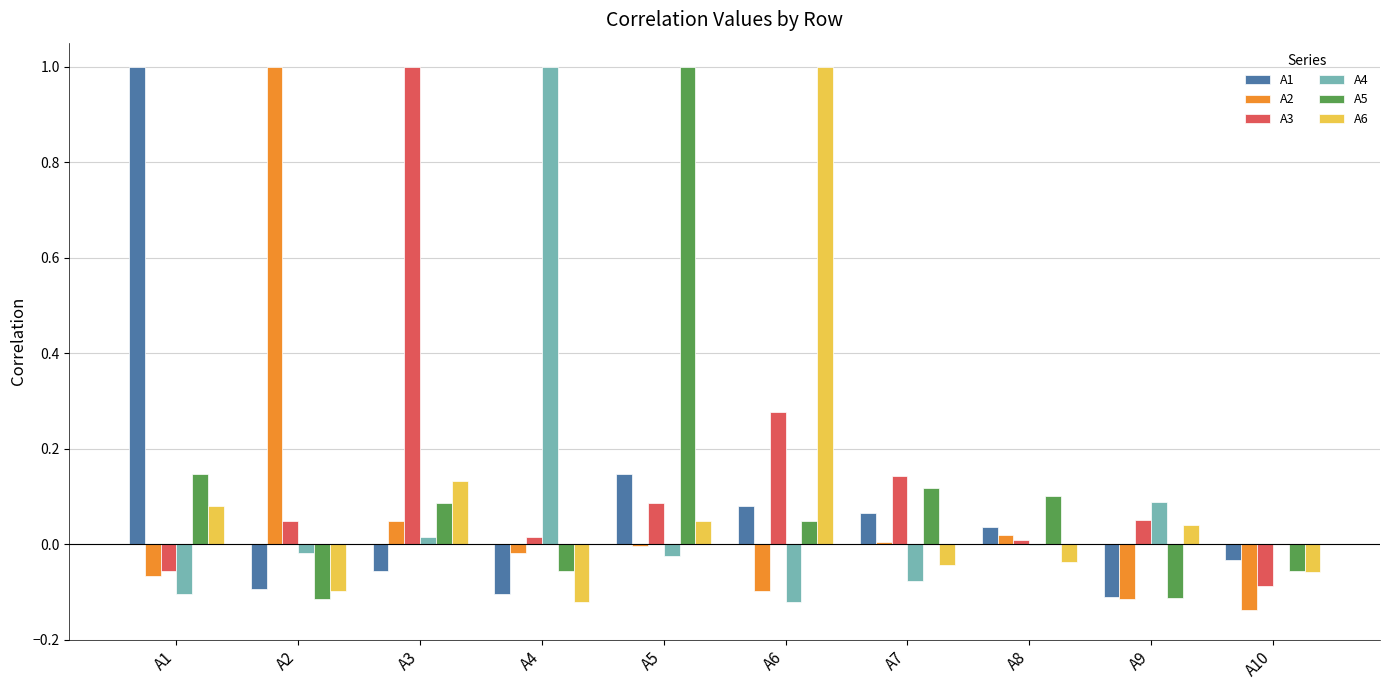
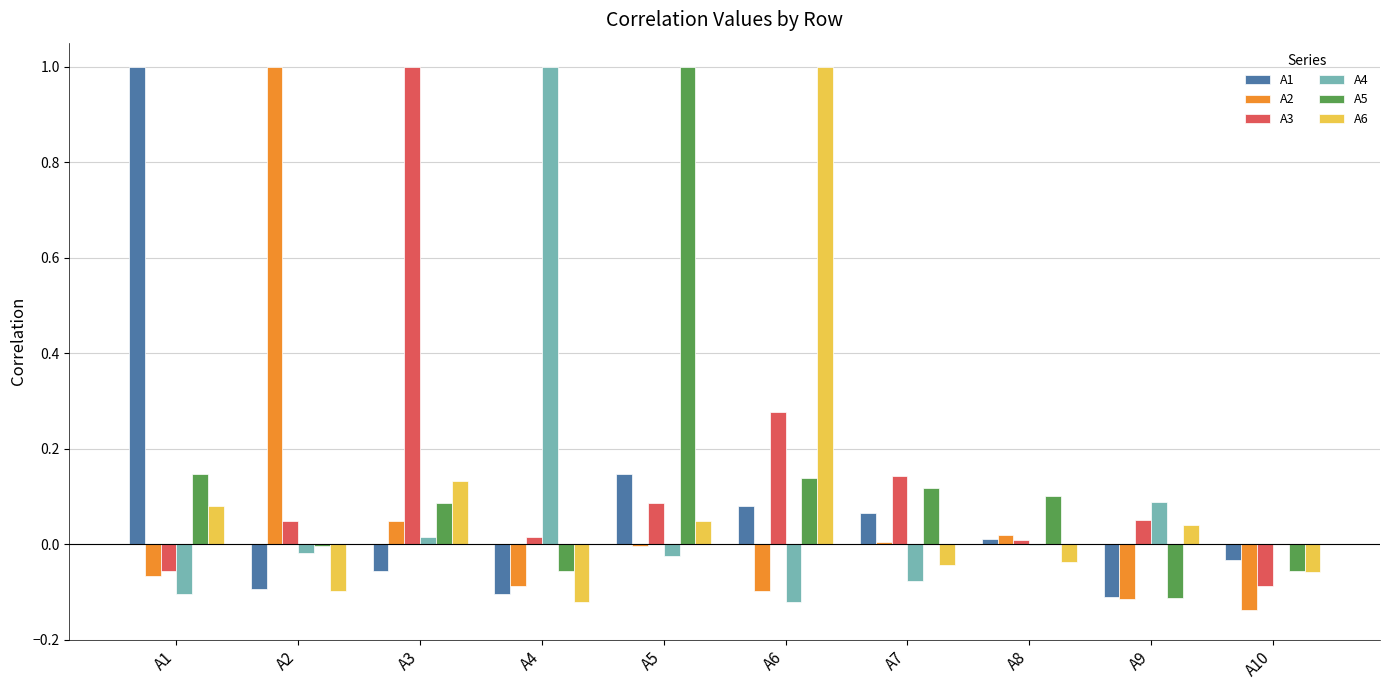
  {
    "A1": {
      "A1": 1.00,
      "A2": -0.09,
      "A3": -0.06,
      "A4": -0.10,
      "A5": 0.15,
      "A6": 0.08,
      "A7": 0.07,
-     "A8": 0.04,
+     "A8": 0.01,
      "A9": -0.11,
      "A10": -0.03
    },
    "A2": {
      "A1": -0.07,
      "A2": 1.00,
      "A3": 0.05,
-     "A4": -0.02,
+     "A4": -0.09,
      "A6": -0.10,
      "A8": 0.02,
      "A9": -0.12,
      "A10": -0.14
    },
    "A3": {
      "A1": -0.06,
      "A2": 0.05,
      "A3": 1.00,
      "A4": 0.01,
      "A5": 0.09,
      "A6": 0.28,
      "A7": 0.14,
      "A8": 0.01,
      "A9": 0.05,
      "A10": -0.09
    },
    "A4": {
      "A1": -0.10,
      "A2": -0.02,
      "A3": 0.01,
      "A4": 1.00,
      "A5": -0.02,
      "A6": -0.12,
      "A7": -0.08,
      "A9": 0.09
    },
    "A5": {
      "A1": 0.15,
-     "A2": -0.12,
+     "A2": 0.00,
      "A3": 0.09,
      "A4": -0.06,
      "A5": 1.00,
-     "A6": 0.05,
+     "A6": 0.14,
      "A7": 0.12,
      "A8": 0.10,
      "A9": -0.11,
      "A10": -0.06
    },
    "A6": {
      "A1": 0.08,
      "A2": -0.10,
      "A3": 0.13,
      "A4": -0.12,
      "A5": 0.05,
      "A6": 1.00,
      "A7": -0.04,
      "A8": -0.04,
      "A9": 0.04,
      "A10": -0.06
    }
  }
